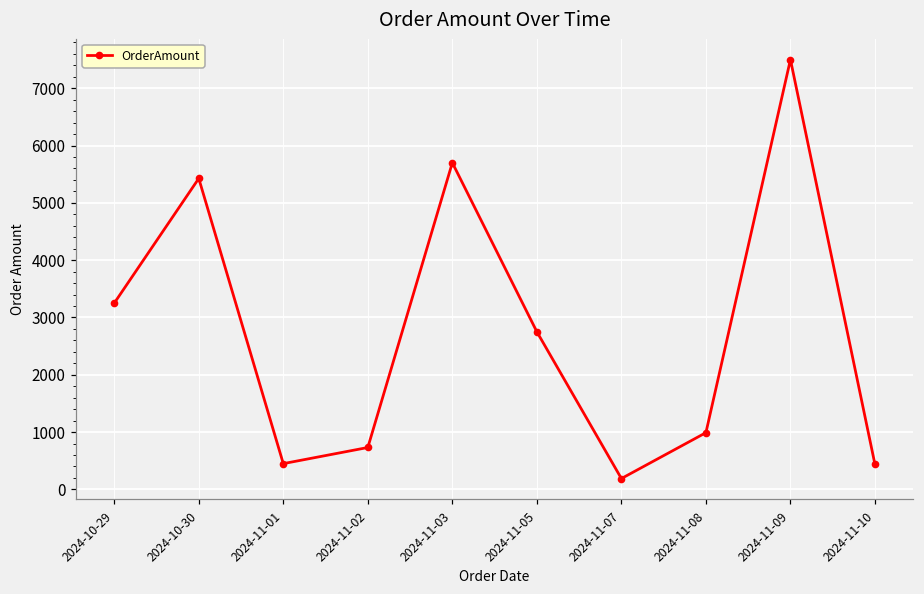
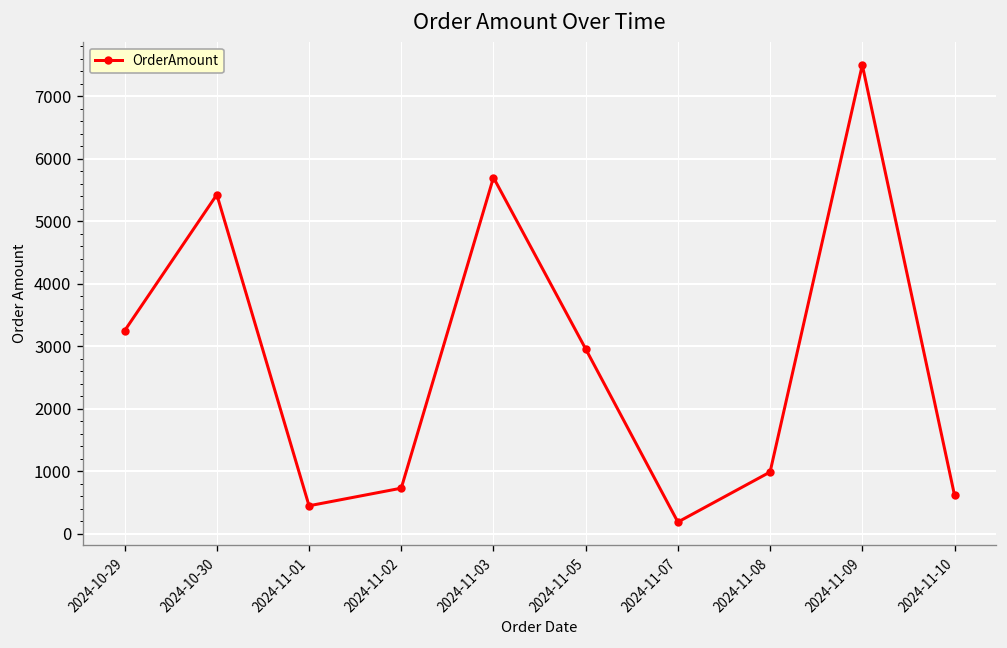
  {
    "2024-10-29": 3300,
    "2024-10-30": 5400,
    "2024-11-01": 500,
    "2024-11-02": 700,
    "2024-11-03": 5700,
-   "2024-11-05": 2800,
+   "2024-11-05": 3000,
    "2024-11-07": 200,
    "2024-11-08": 1000,
    "2024-11-09": 7500,
-   "2024-11-10": 400
+   "2024-11-10": 600
  }
